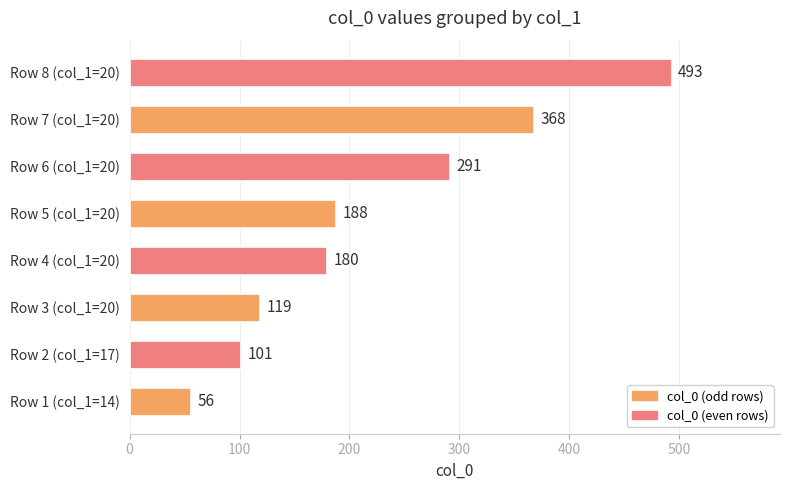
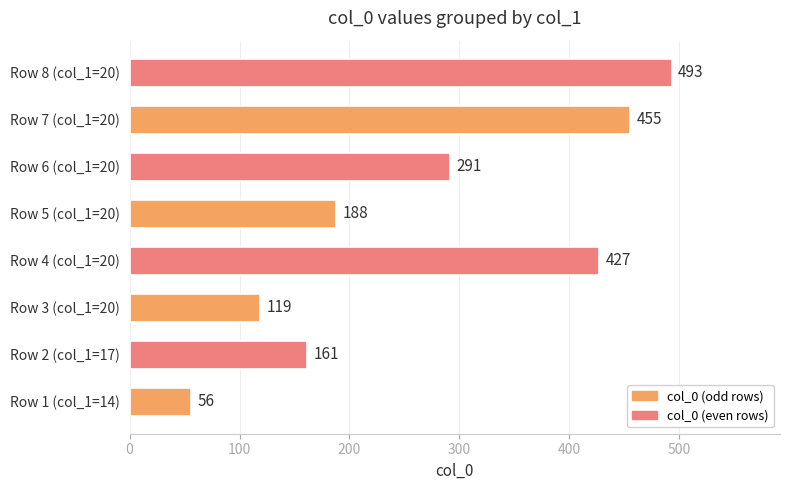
  {
    "Row 8 (col_1=20)": 493,
-   "Row 7 (col_1=20)": 368,
+   "Row 7 (col_1=20)": 455,
    "Row 6 (col_1=20)": 291,
    "Row 5 (col_1=20)": 188,
-   "Row 4 (col_1=20)": 180,
+   "Row 4 (col_1=20)": 427,
    "Row 3 (col_1=20)": 119,
-   "Row 2 (col_1=17)": 101,
+   "Row 2 (col_1=17)": 161,
    "Row 1 (col_1=14)": 56
  }
